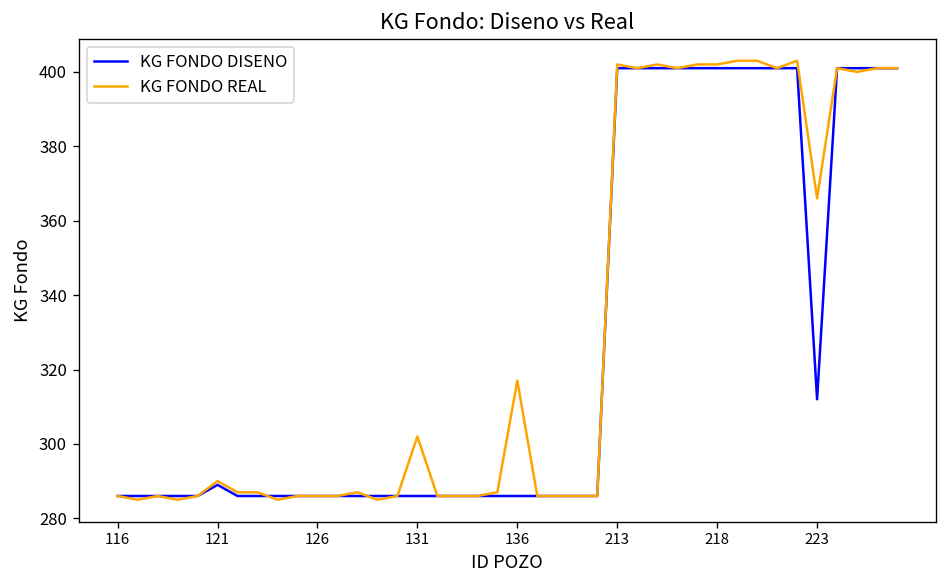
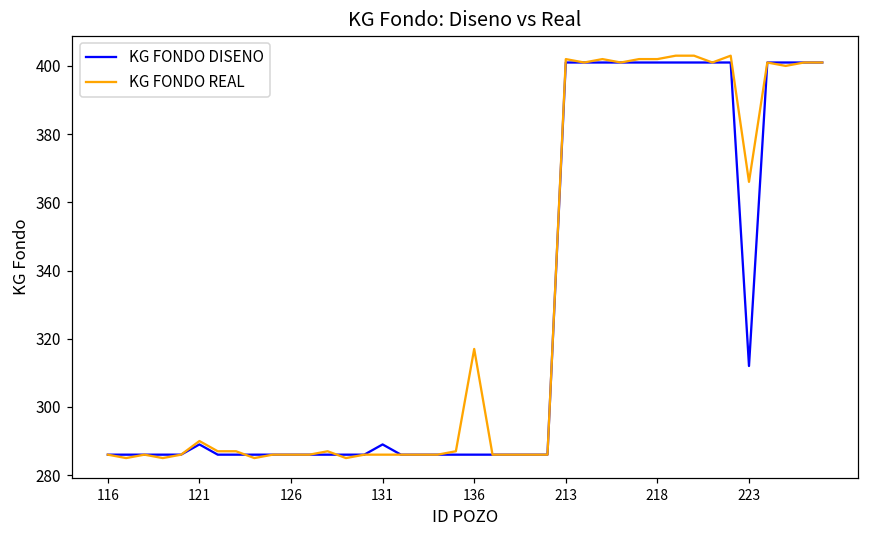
  {
    "KG FONDO DISENO": {
      "121": 289,
-     "131": 286,
+     "131": 289,
      "136": 286,
      "213": 401,
      "218": 401,
      "223": 312
    },
    "KG FONDO REAL": {
      "121": 290,
-     "131": 302,
+     "131": 286,
      "136": 317,
      "213": 402,
      "218": 402,
      "223": 366
    }
  }
